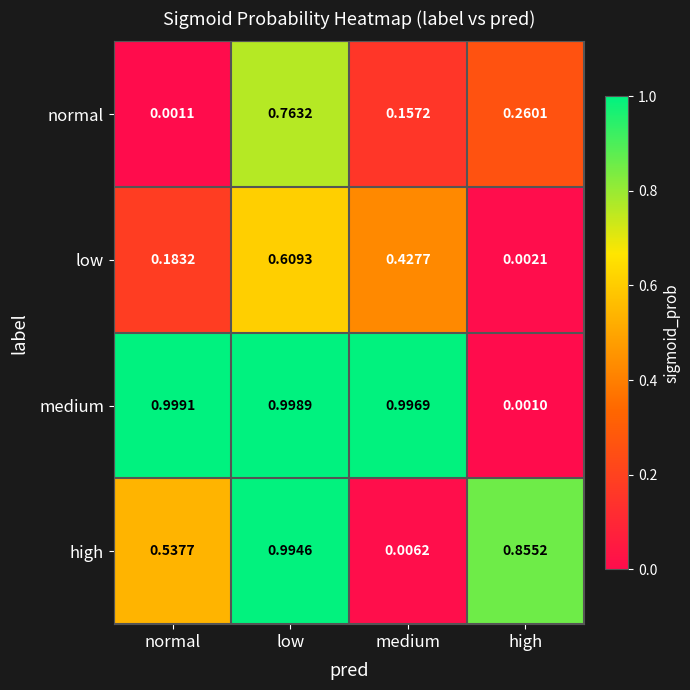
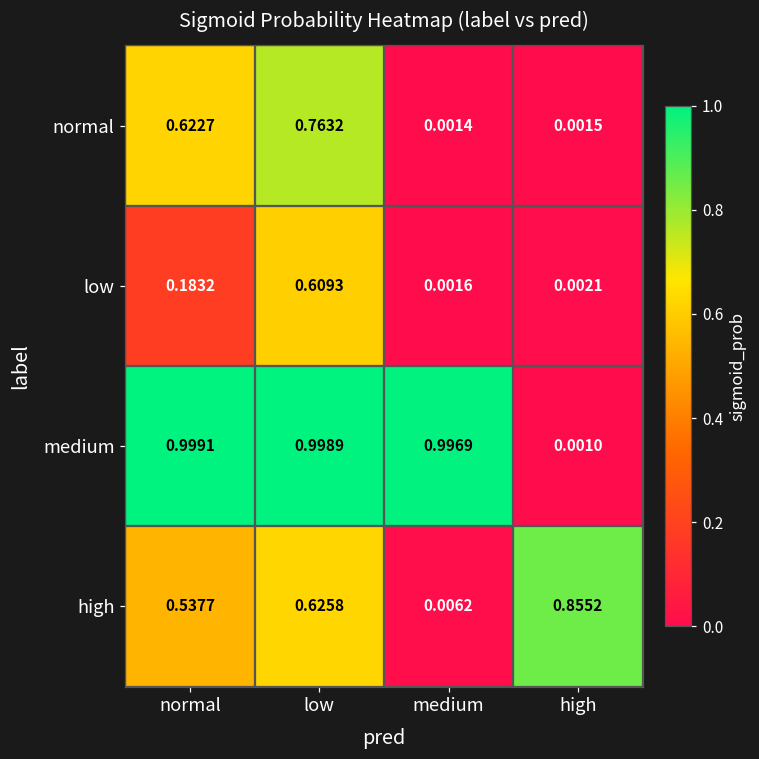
  {
    "normal": {
-     "normal": 0.0011,
+     "normal": 0.6227,
      "low": 0.7632,
-     "medium": 0.1572,
-     "high": 0.2601
+     "medium": 0.0014,
+     "high": 0.0015
    },
    "low": {
      "normal": 0.1832,
      "low": 0.6093,
-     "medium": 0.4277,
+     "medium": 0.0016,
      "high": 0.0021
    },
    "medium": {
      "normal": 0.9991,
      "low": 0.9989,
      "medium": 0.9969,
      "high": 0.0010
    },
    "high": {
      "normal": 0.5377,
-     "low": 0.9946,
+     "low": 0.6258,
      "medium": 0.0062,
      "high": 0.8552
    }
  }
